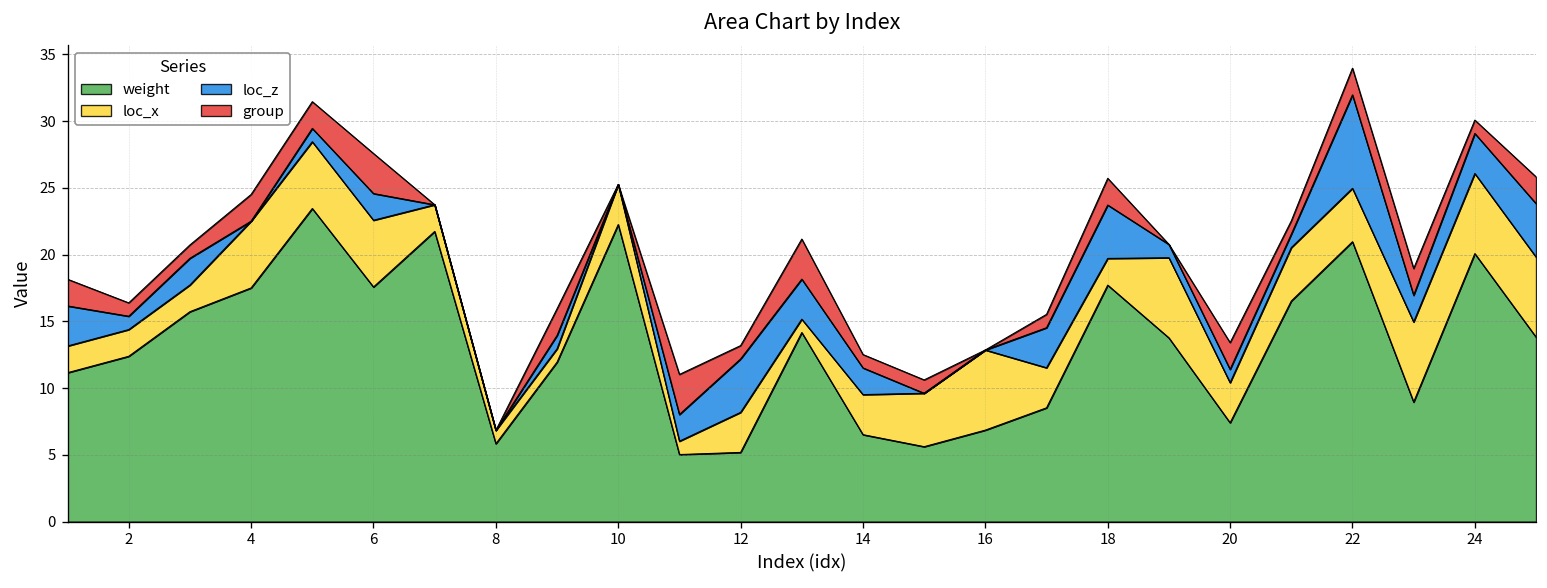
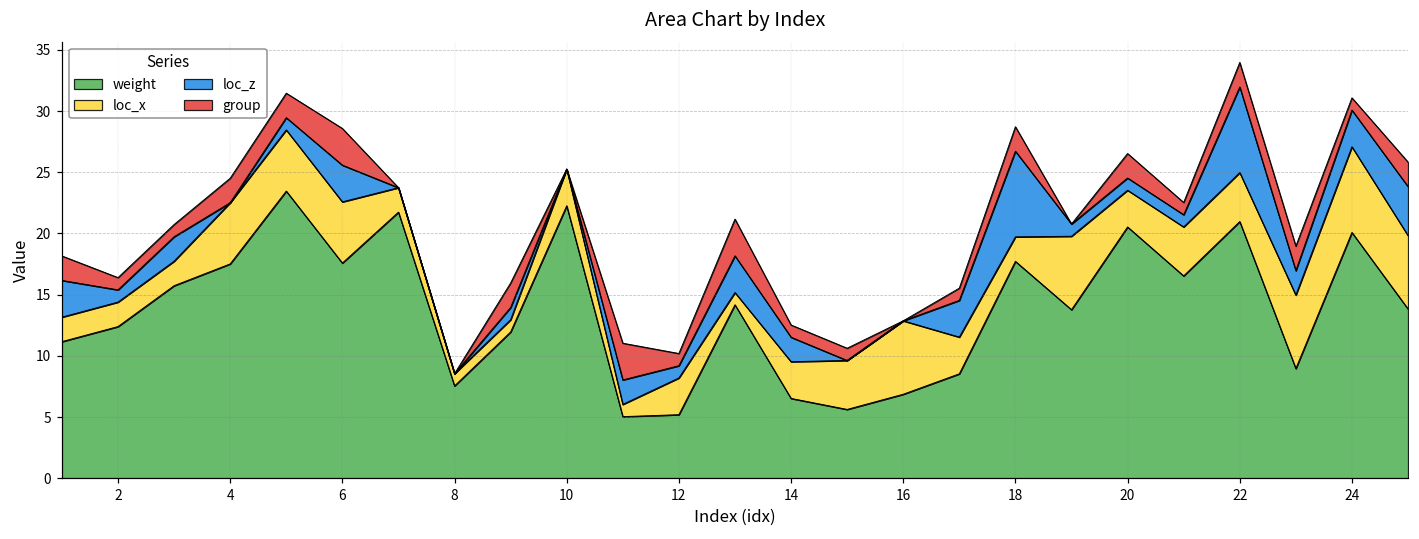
  {
    "weight": {
      "2": 12.4,
      "4": 17.5,
      "6": 17.6,
-     "8": 5.8,
+     "8": 7.5,
      "10": 22.3,
      "12": 5.2,
      "14": 6.5,
      "16": 6.9,
      "18": 17.7,
-     "20": 7.4,
+     "20": 20.5,
      "22": 21.0,
      "24": 20.1
    },
    "loc_x": {
      "2": 2,
      "6": 5,
      "12": 3,
      "14": 3,
      "18": 2,
      "20": 3,
      "22": 4,
-     "24": 6
+     "24": 7
    },
    "loc_z": {
      "2": 1,
-     "6": 2,
-     "12": 4,
+     "6": 3,
+     "12": 1,
      "14": 2,
-     "18": 4,
+     "18": 7,
      "20": 1,
      "22": 7,
      "24": 3
    },
    "group": {
      "2": 1.0,
      "4": 2.0,
      "6": 3.0,
      "12": 1.0,
      "14": 1.0,
      "18": 2.0,
      "20": 2.0,
      "22": 2.0,
      "24": 1.0
    }
  }
